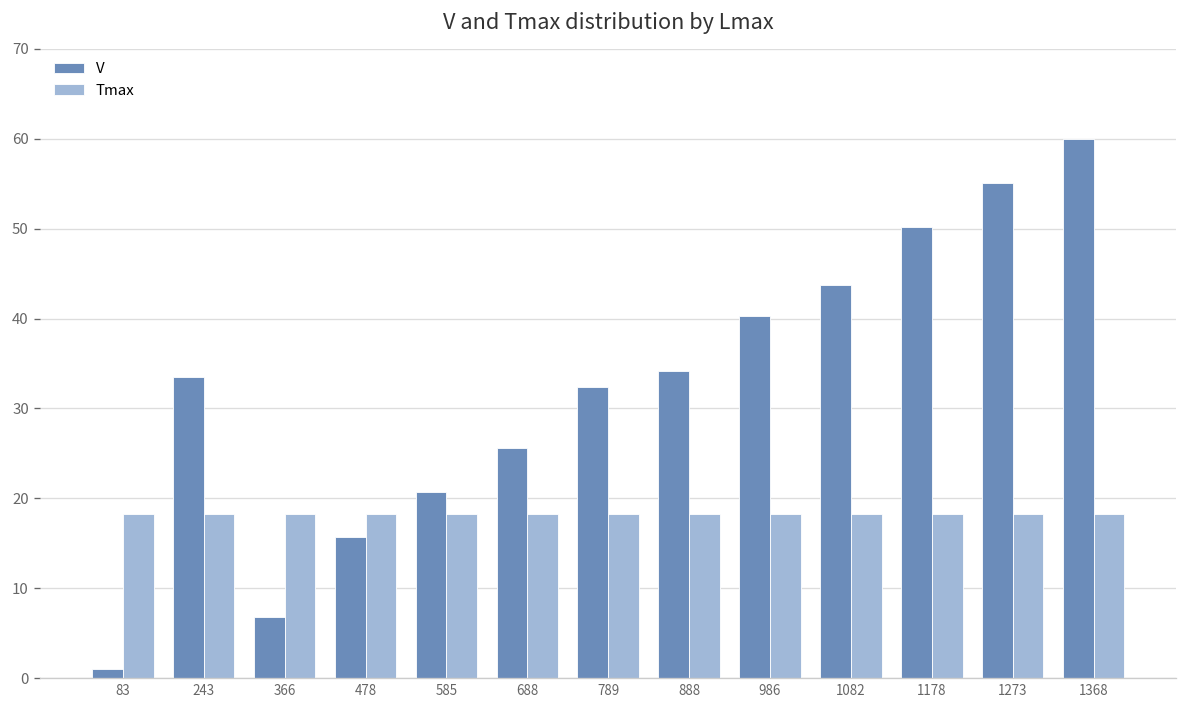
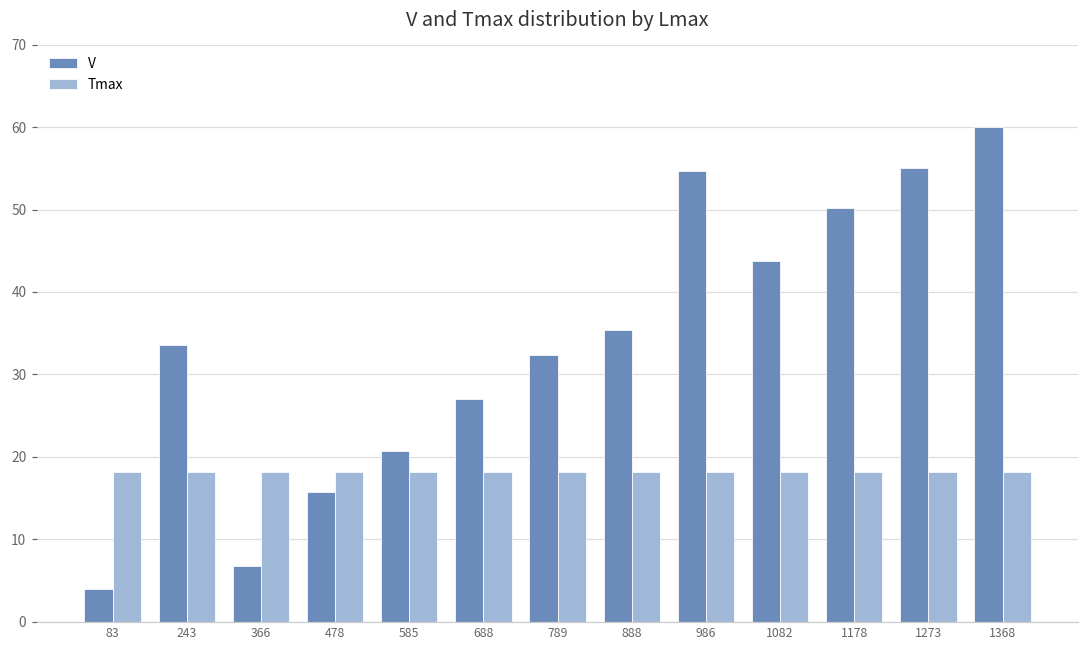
  {
    "V": {
-     "83": 1,
+     "83": 4,
      "243": 34,
      "366": 7,
      "478": 16,
      "585": 21,
-     "688": 26,
+     "688": 27,
      "789": 32,
-     "888": 34,
-     "986": 40,
+     "888": 35,
+     "986": 55,
      "1082": 44,
      "1178": 50,
      "1273": 55,
      "1368": 60
    },
    "Tmax": {
      "83": 18,
      "243": 18,
      "366": 18,
      "478": 18,
      "585": 18,
      "688": 18,
      "789": 18,
      "888": 18,
      "986": 18,
      "1082": 18,
      "1178": 18,
      "1273": 18,
      "1368": 18
    }
  }
